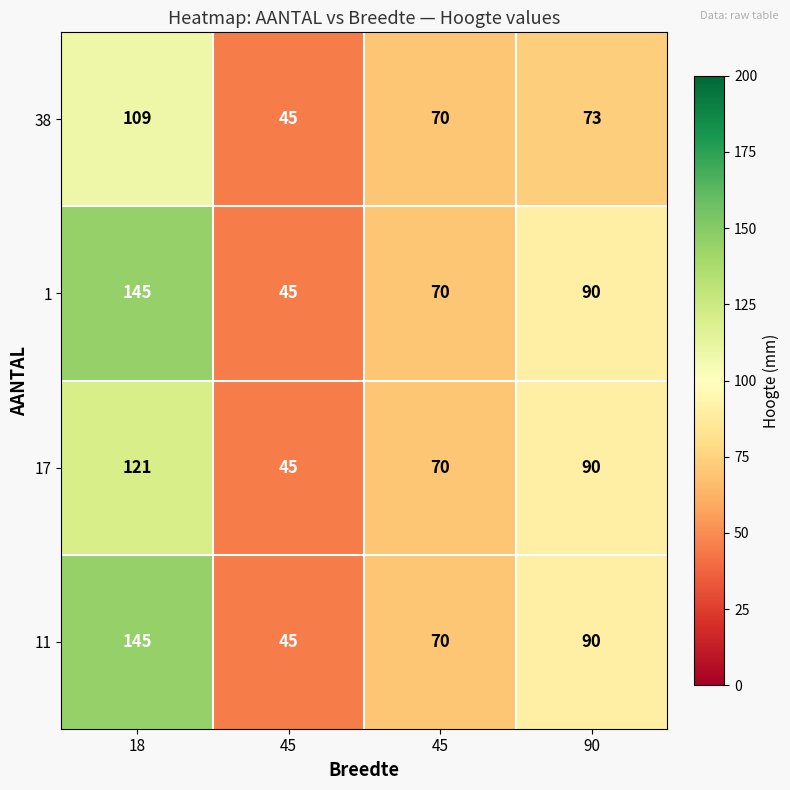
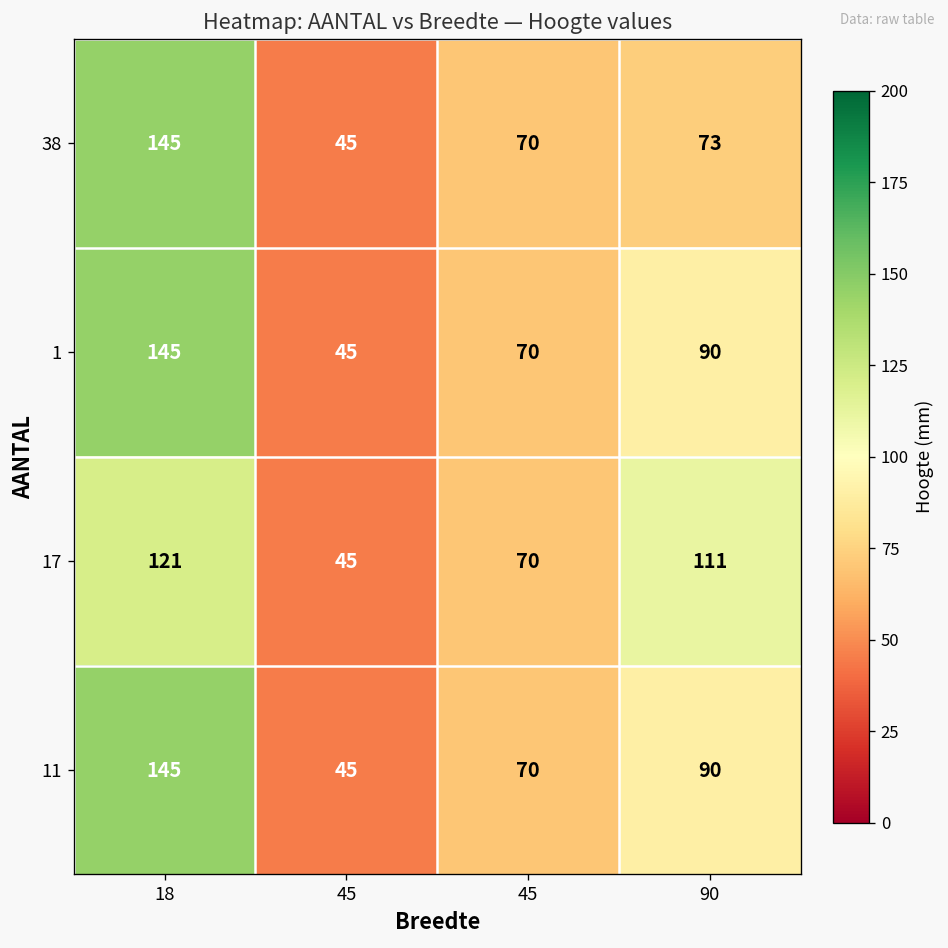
  {
    "38": {
-     "18": 109,
+     "18": 145,
      "90": 73
    },
    "1": {
      "18": 145,
      "90": 90
    },
    "17": {
      "18": 121,
-     "90": 90
+     "90": 111
    },
    "11": {
      "18": 145,
      "90": 90
    }
  }
